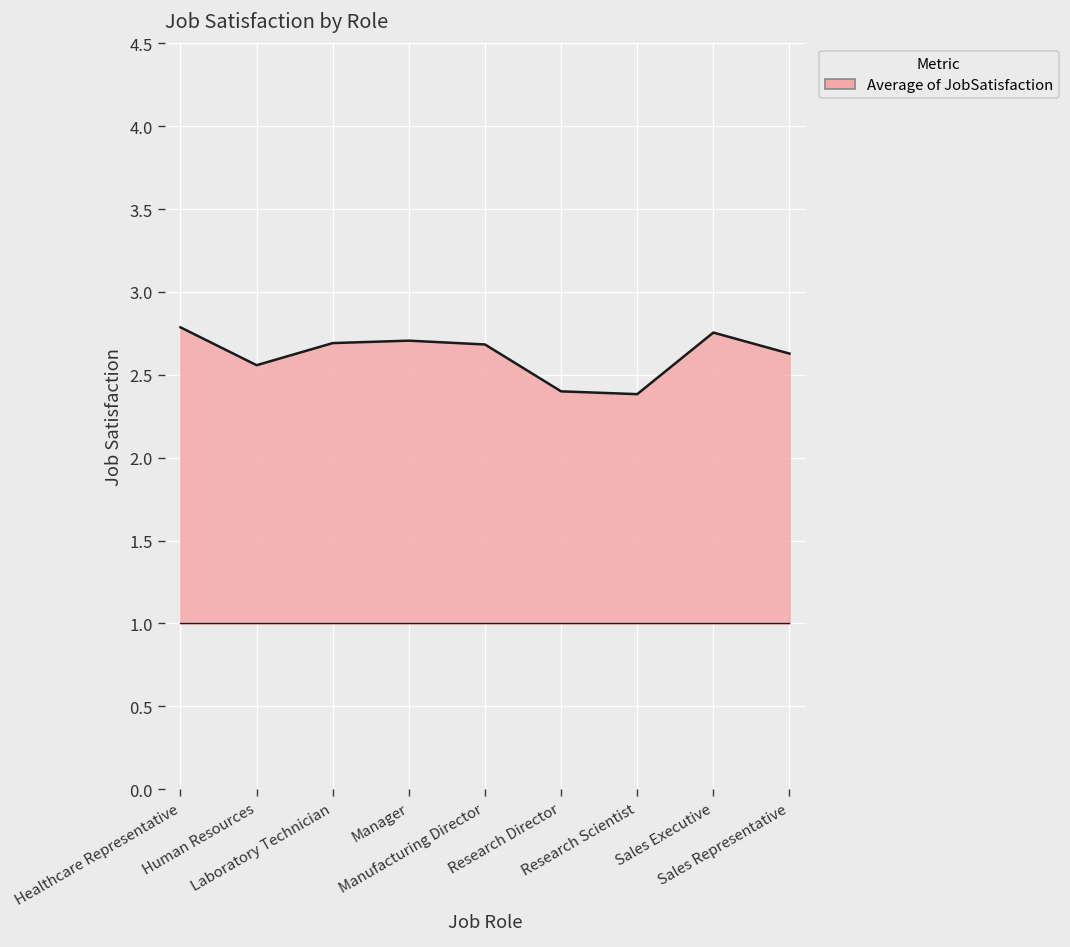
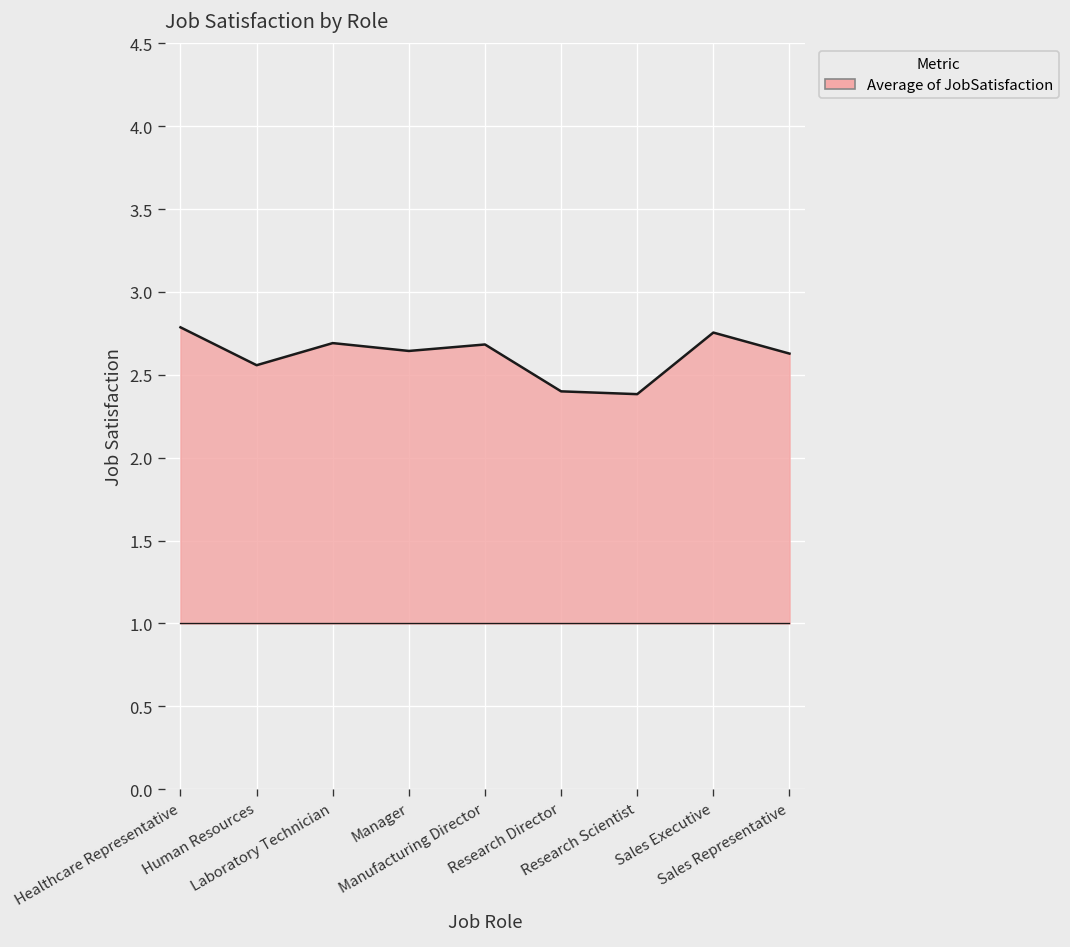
  {
    "Average of JobSatisfaction": {
      "Healthcare Representative": 2.79,
      "Human Resources": 2.56,
      "Laboratory Technician": 2.69,
-     "Manager": 2.71,
+     "Manager": 2.64,
      "Manufacturing Director": 2.68,
      "Research Director": 2.40,
      "Research Scientist": 2.38,
      "Sales Executive": 2.75,
      "Sales Representative": 2.63
    }
  }
